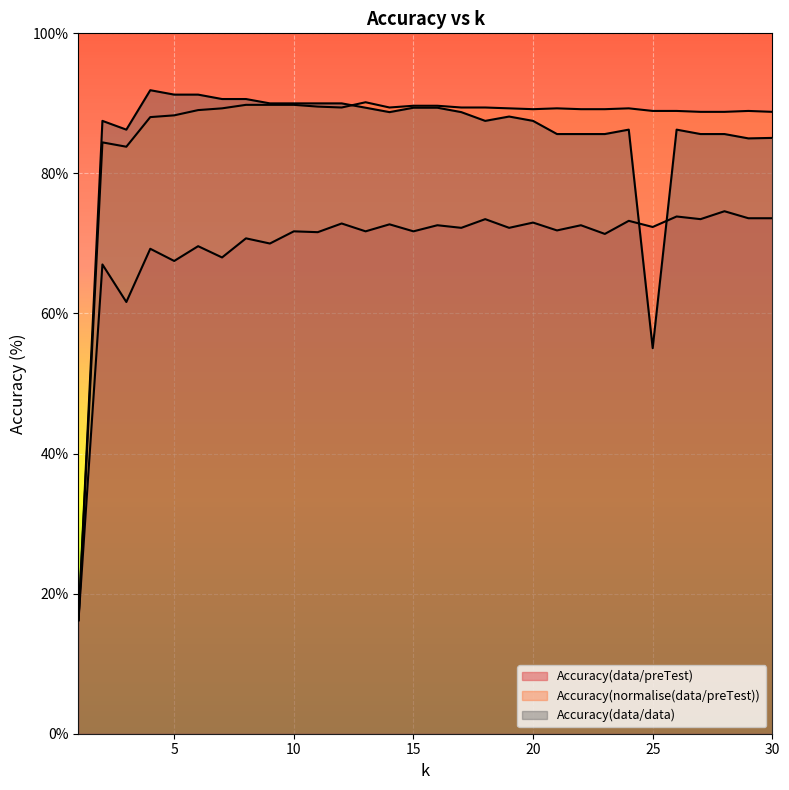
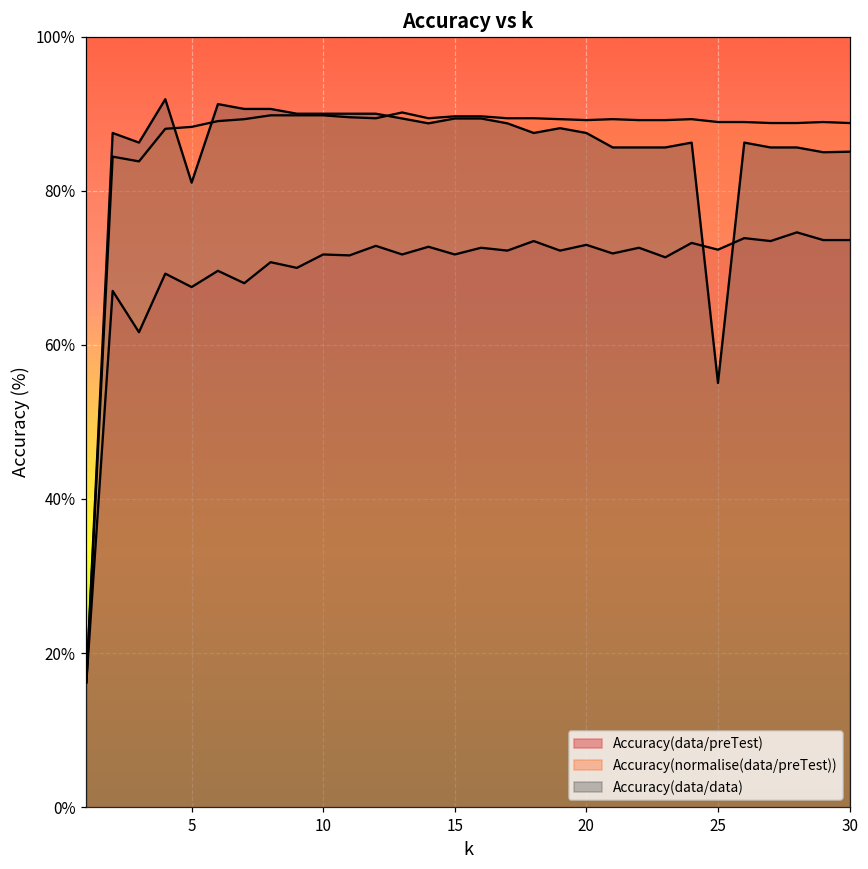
  {
    "Accuracy(data/data)": {
-     "5": "91%",
+     "5": "81%",
      "20": "88%",
      "25": "55%",
      "30": "85%"
    }
  }
